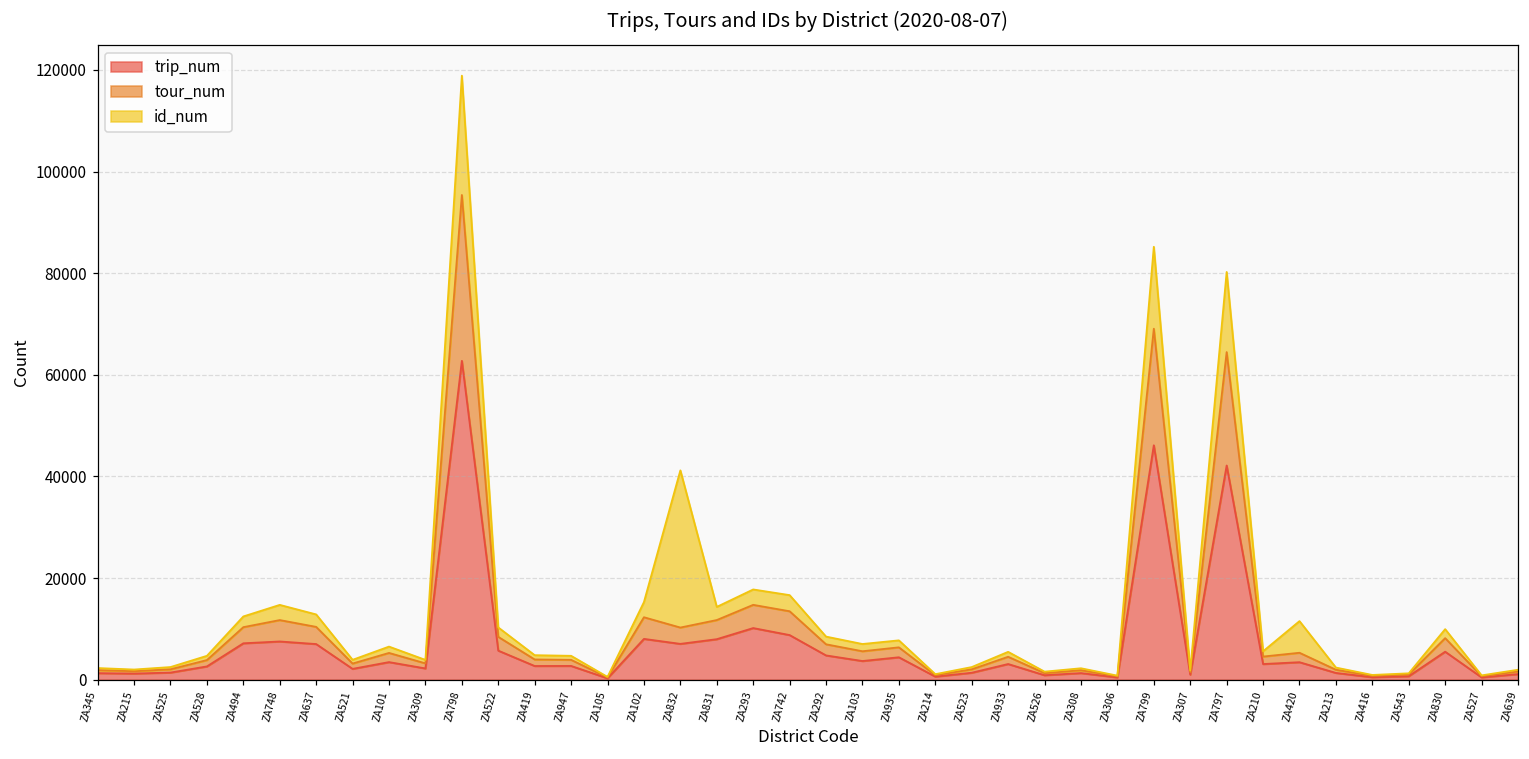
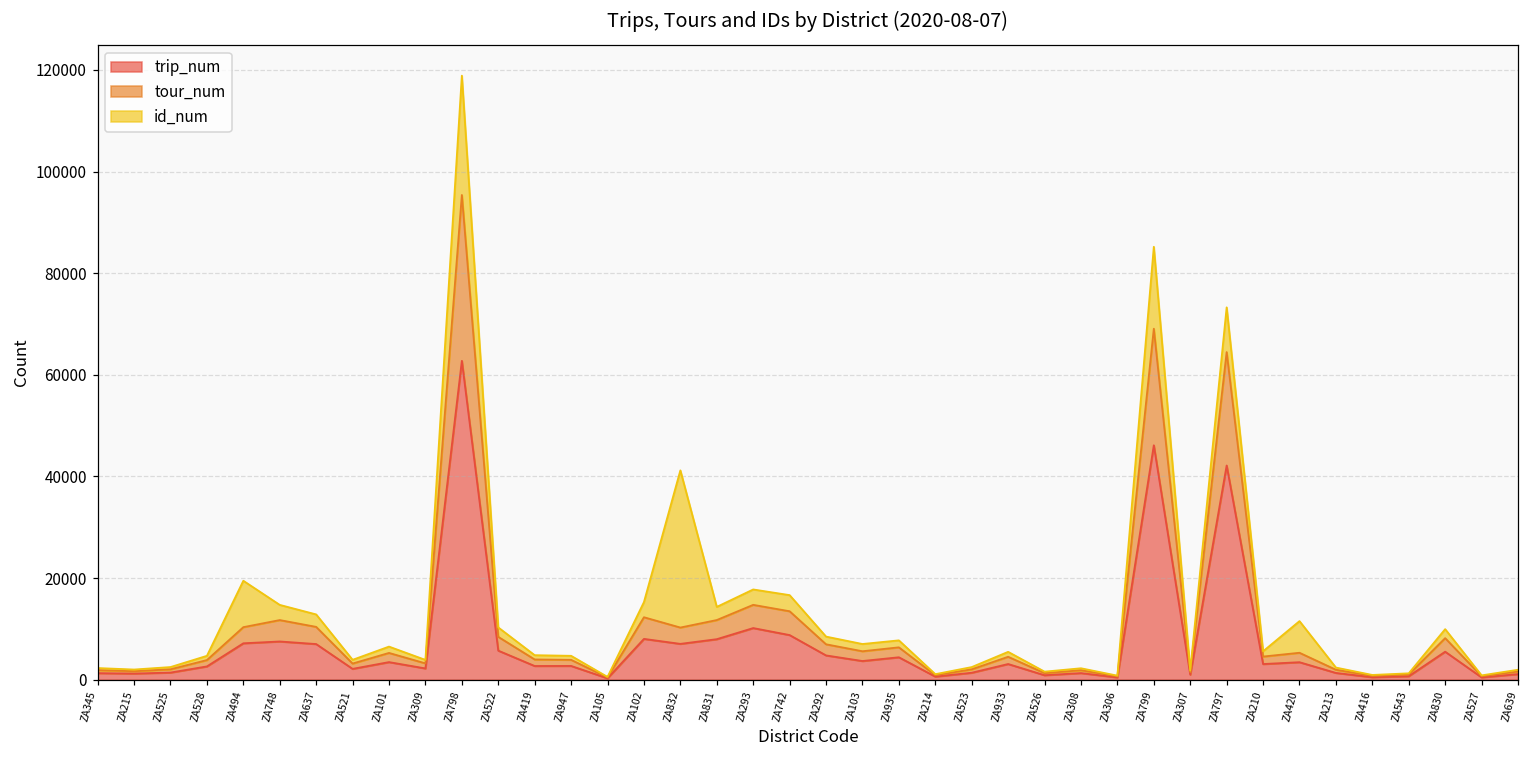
  {
    "id_num": {
      "ZA528": 1000,
-     "ZA494": 2000,
+     "ZA494": 9000,
      "ZA748": 3000,
      "ZA637": 2000,
      "ZA521": 1000,
      "ZA101": 1000,
      "ZA309": 1000,
      "ZA798": 23000,
      "ZA522": 2000,
      "ZA419": 1000,
      "ZA947": 1000,
      "ZA102": 3000,
      "ZA832": 31000,
      "ZA831": 3000,
      "ZA293": 3000,
      "ZA742": 3000,
      "ZA292": 2000,
      "ZA103": 1000,
      "ZA935": 1000,
      "ZA933": 1000,
      "ZA799": 16000,
-     "ZA797": 16000,
+     "ZA797": 9000,
      "ZA210": 1000,
      "ZA420": 6000,
      "ZA830": 2000
    }
  }
